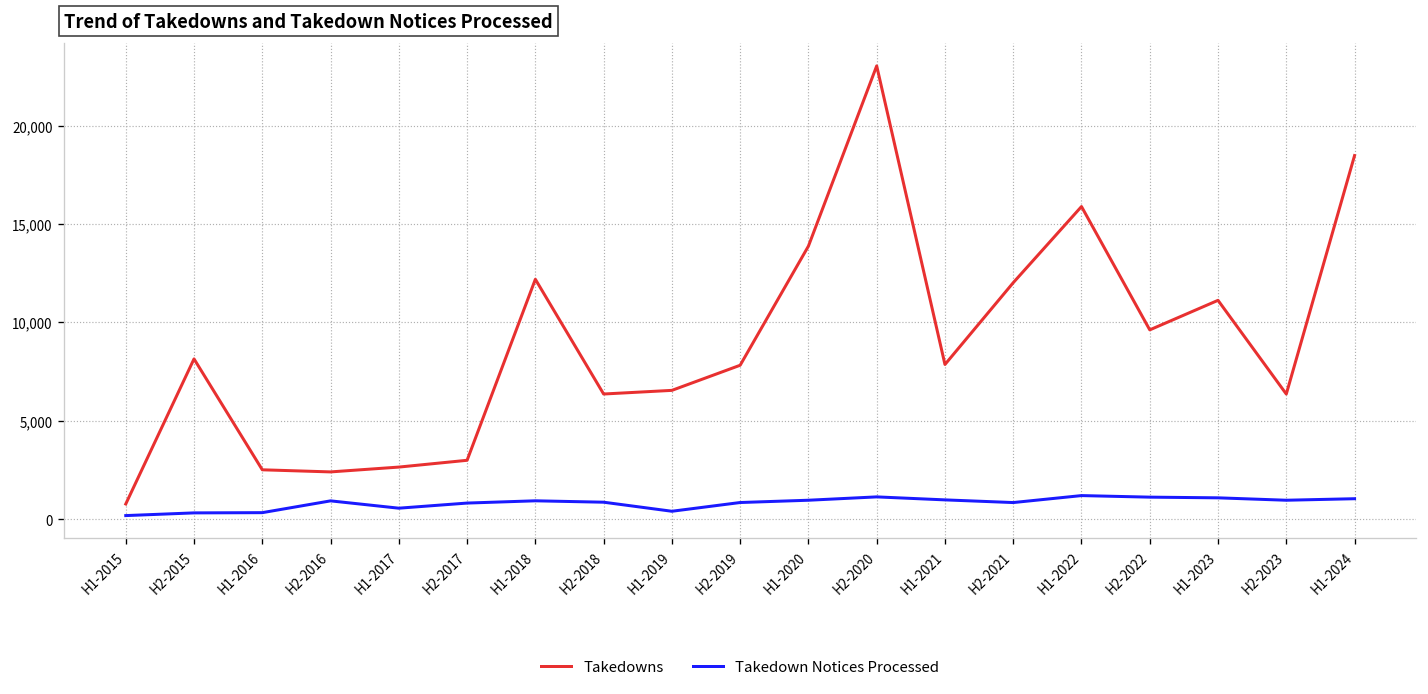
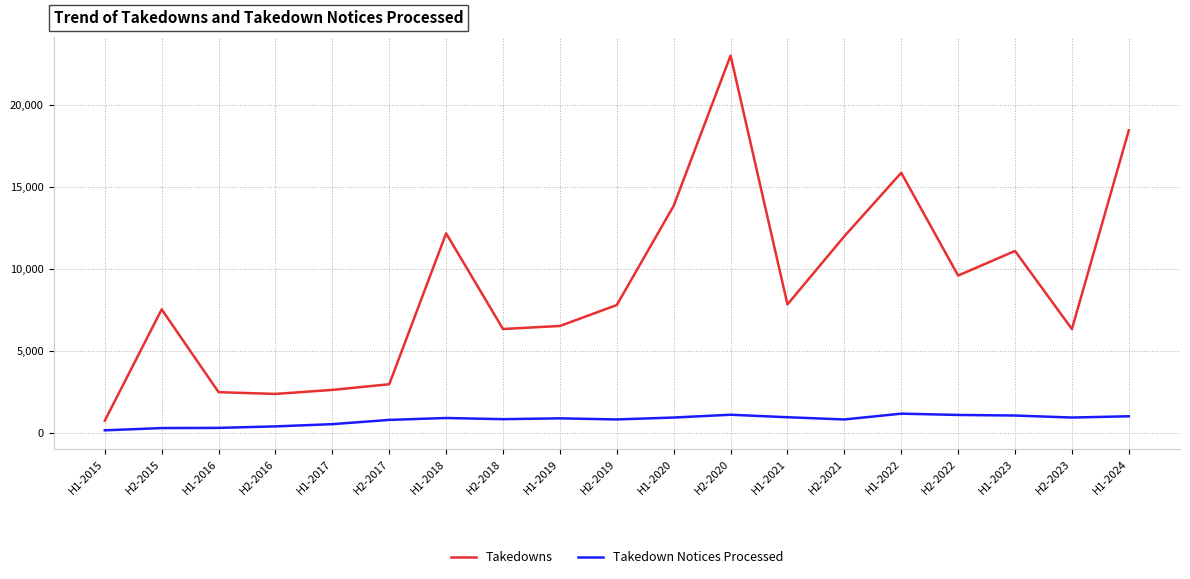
  {
    "Takedowns": {
      "H1-2015": "800",
-     "H2-2015": "8,100",
+     "H2-2015": "7,600",
      "H1-2016": "2,500",
      "H2-2016": "2,400",
      "H1-2017": "2,600",
      "H2-2017": "3,000",
      "H1-2018": "12,200",
      "H2-2018": "6,400",
      "H1-2019": "6,500",
      "H2-2019": "7,800",
      "H1-2020": "13,900",
      "H2-2020": "23,000",
      "H1-2021": "7,900",
      "H2-2021": "12,000",
      "H1-2022": "15,900",
      "H2-2022": "9,600",
      "H1-2023": "11,100",
      "H2-2023": "6,400",
      "H1-2024": "18,500"
    },
    "Takedown Notices Processed": {
      "H1-2015": "200",
      "H2-2015": "300",
      "H1-2016": "300",
-     "H2-2016": "900",
+     "H2-2016": "400",
      "H1-2017": "600",
      "H2-2017": "800",
      "H1-2018": "900",
      "H2-2018": "900",
-     "H1-2019": "400",
+     "H1-2019": "900",
      "H2-2019": "800",
      "H1-2020": "1,000",
      "H2-2020": "1,100",
      "H1-2021": "1,000",
      "H2-2021": "800",
      "H1-2022": "1,200",
      "H2-2022": "1,100",
      "H1-2023": "1,100",
      "H2-2023": "1,000",
      "H1-2024": "1,000"
    }
  }
